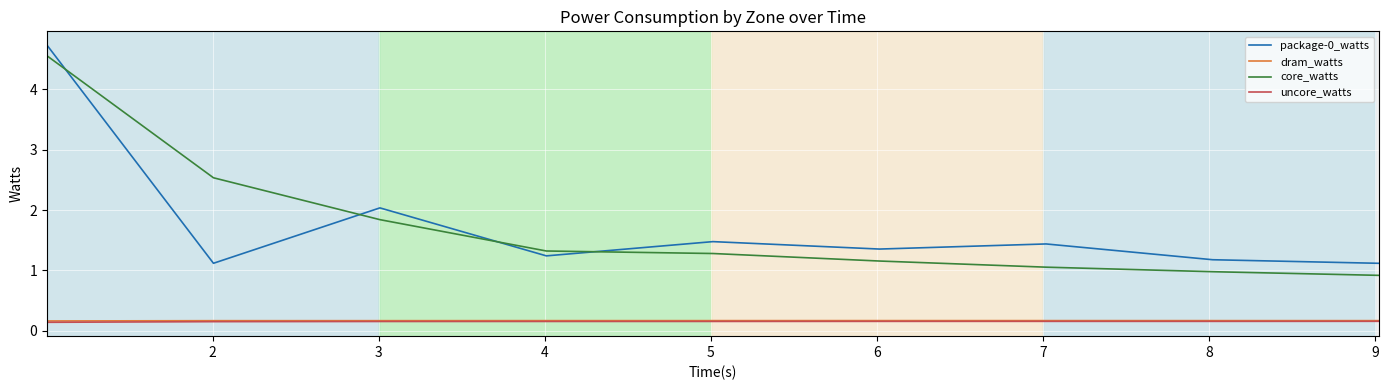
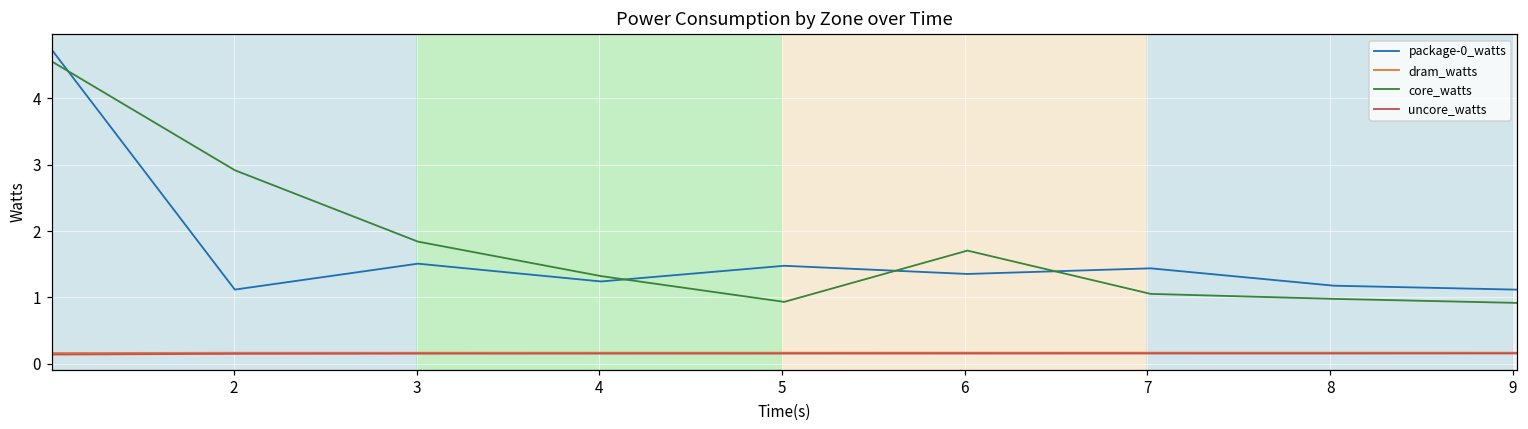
  {
    "package-0_watts": {
      "2": 1.1,
-     "3": 2.0,
+     "3": 1.5,
      "4": 1.2,
      "5": 1.5,
      "6": 1.4,
      "7": 1.4
    },
    "core_watts": {
-     "2": 2.5,
+     "2": 2.9,
      "3": 1.8,
      "4": 1.3,
-     "5": 1.3,
-     "6": 1.2,
+     "5": 0.9,
+     "6": 1.7,
      "7": 1.1
    }
  }
